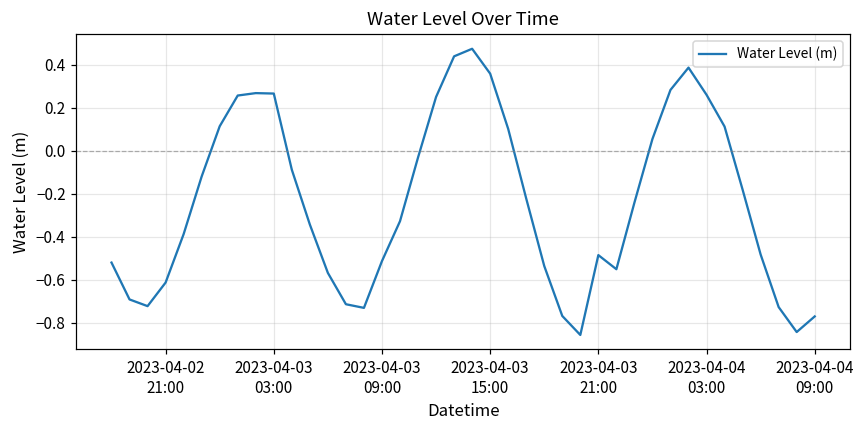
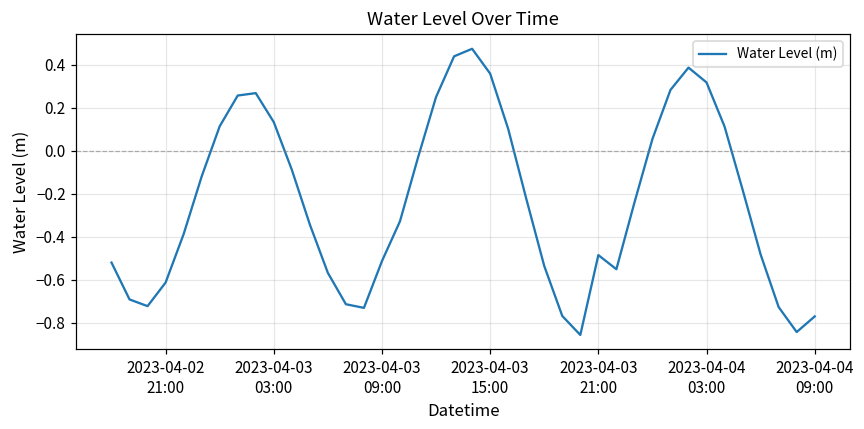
  {
    "2023-04-02 21:00": -0.61,
-   "2023-04-03 03:00": 0.27,
+   "2023-04-03 03:00": 0.13,
    "2023-04-03 09:00": -0.51,
    "2023-04-03 15:00": 0.36,
    "2023-04-03 21:00": -0.49,
-   "2023-04-04 03:00": 0.26,
+   "2023-04-04 03:00": 0.32,
    "2023-04-04 09:00": -0.77
  }
